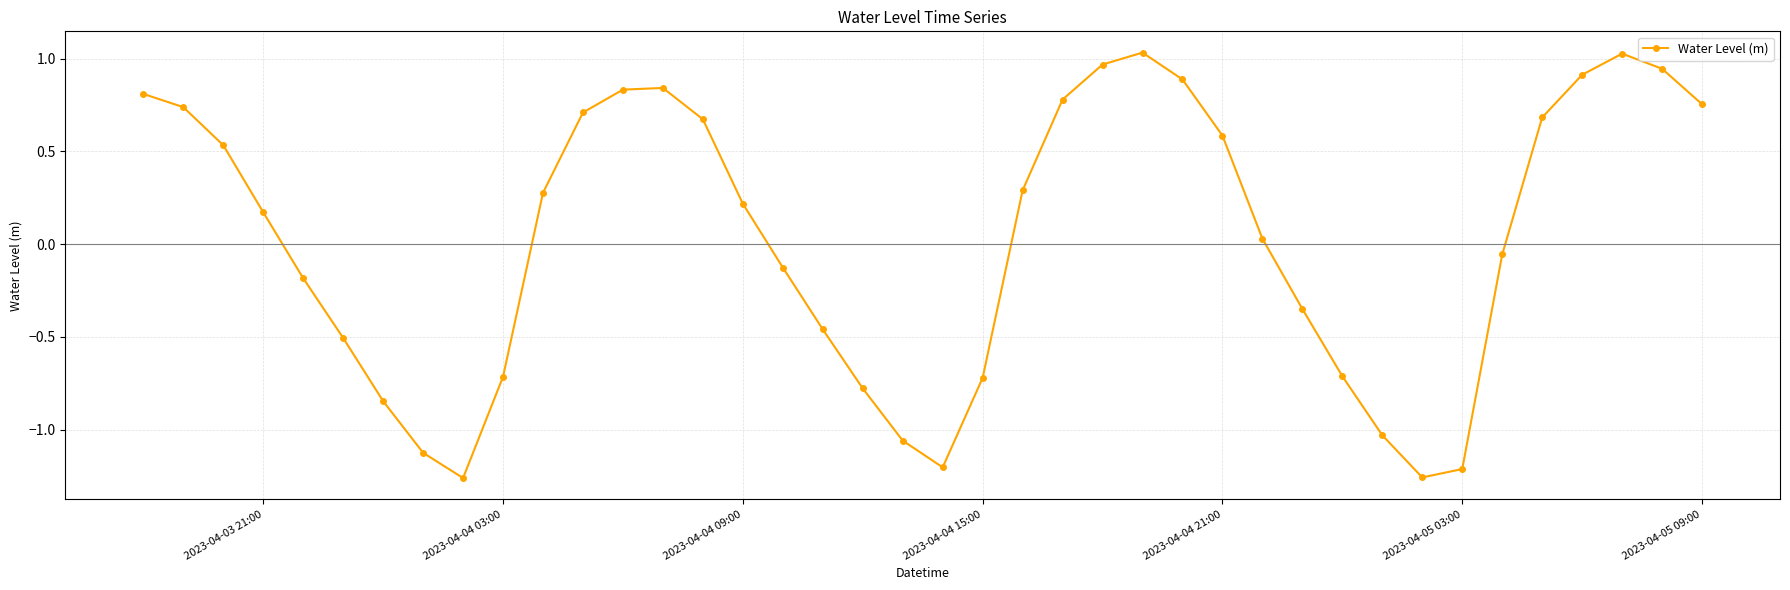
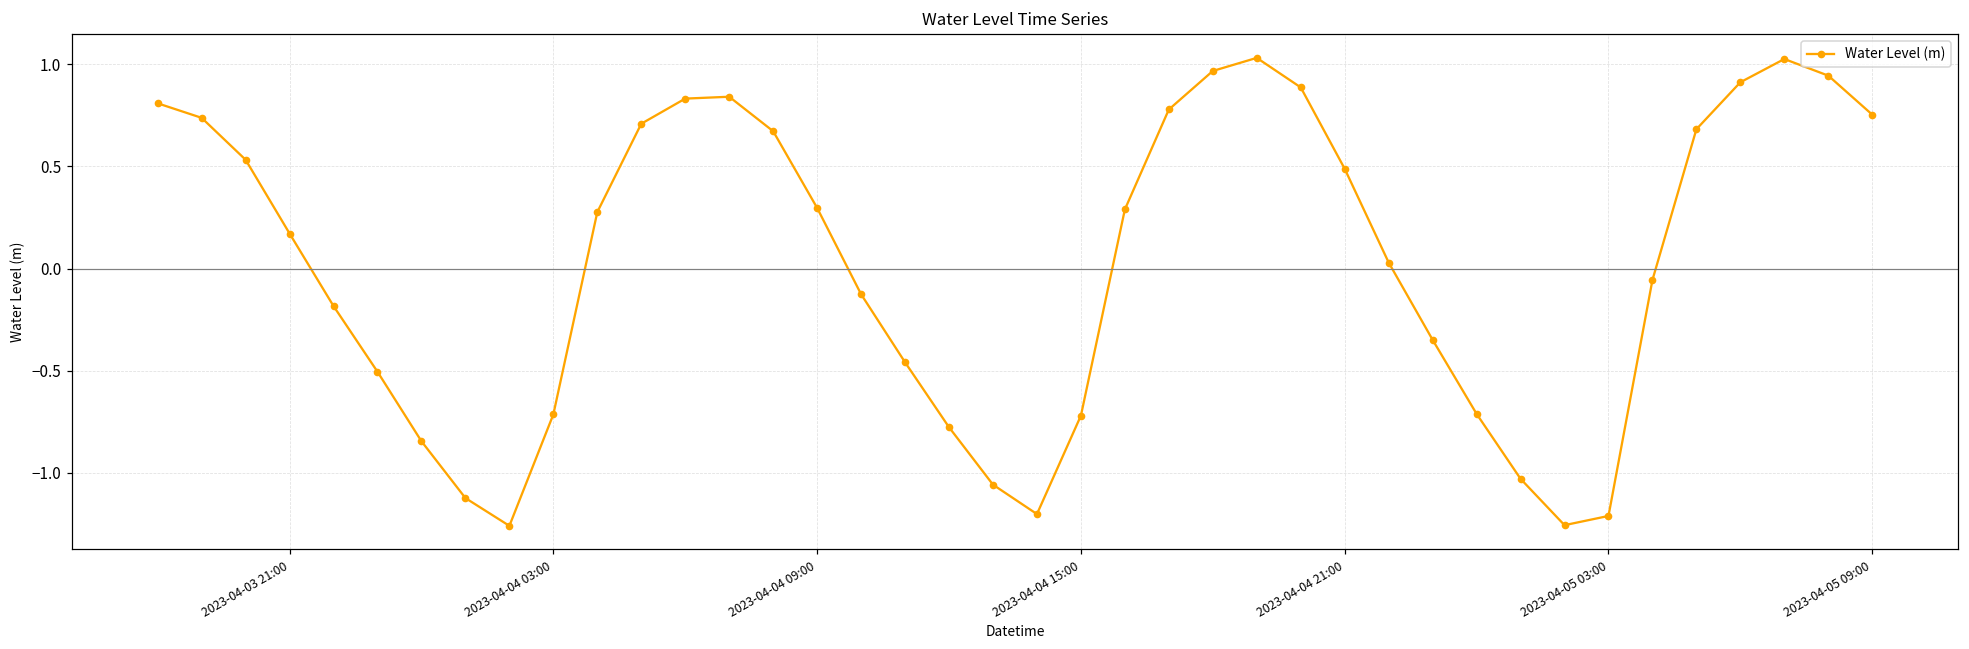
  {
    "2023-04-03 21:00": 0.17,
    "2023-04-04 03:00": -0.71,
-   "2023-04-04 09:00": 0.22,
+   "2023-04-04 09:00": 0.30,
    "2023-04-04 15:00": -0.72,
-   "2023-04-04 21:00": 0.58,
+   "2023-04-04 21:00": 0.49,
    "2023-04-05 03:00": -1.21,
    "2023-04-05 09:00": 0.75
  }
